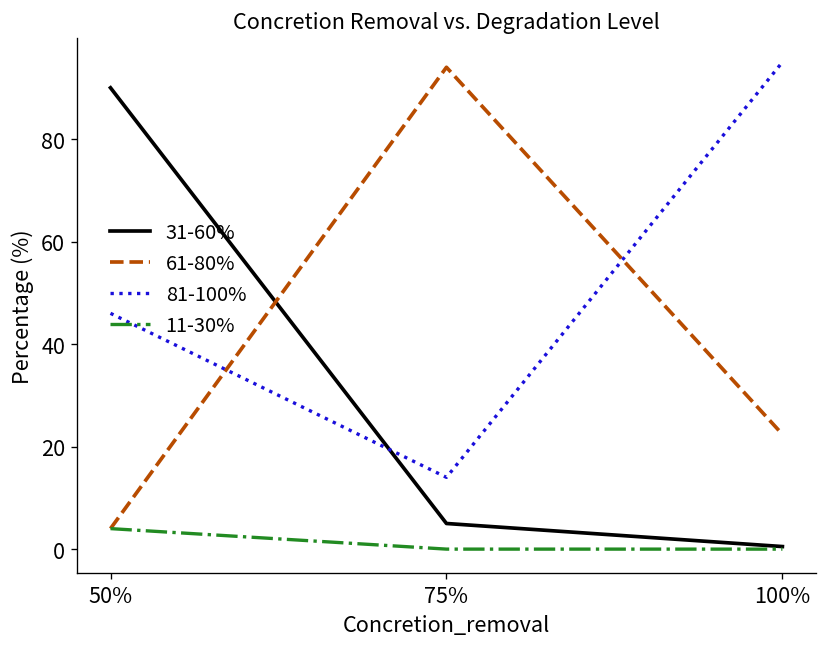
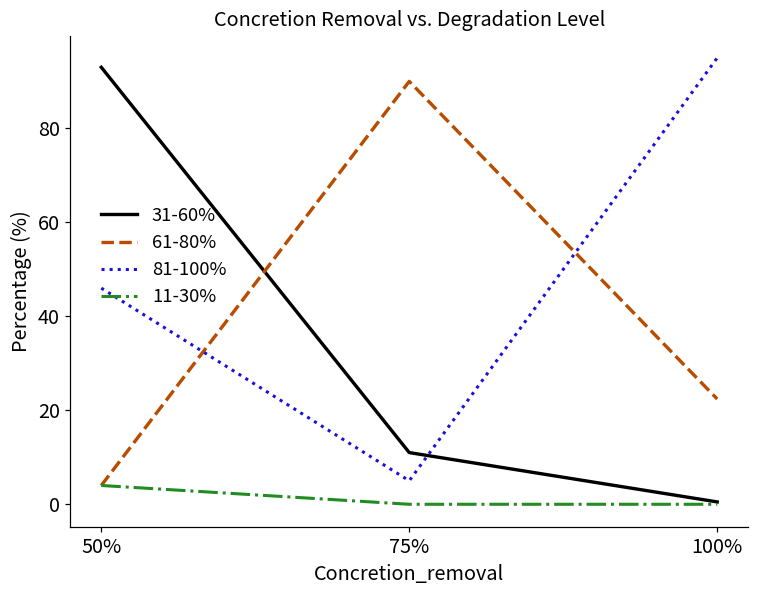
  {
    "31-60%": {
-     "50%": 90,
-     "75%": 5
+     "50%": 93,
+     "75%": 11
    },
    "61-80%": {
-     "75%": 94,
+     "75%": 90,
      "100%": 22
    },
    "81-100%": {
      "50%": 46,
-     "75%": 14,
+     "75%": 5,
      "100%": 95
    },
    "11-30%": {
      "75%": 0
    }
  }
